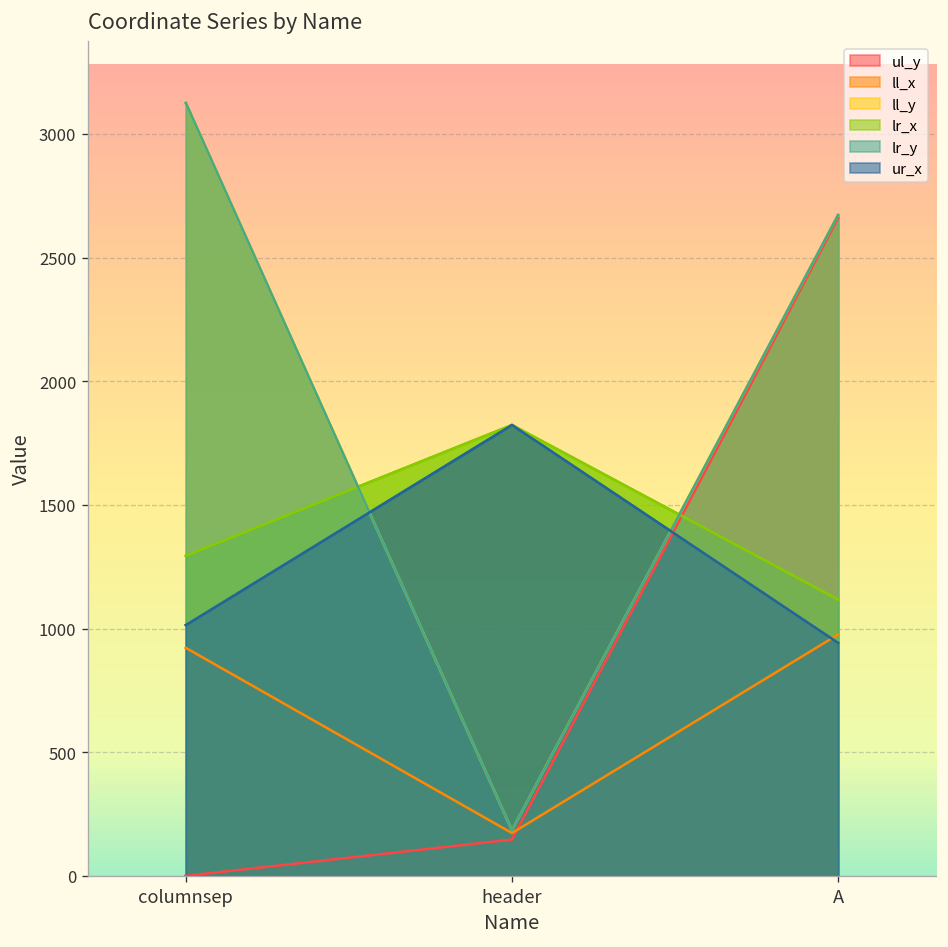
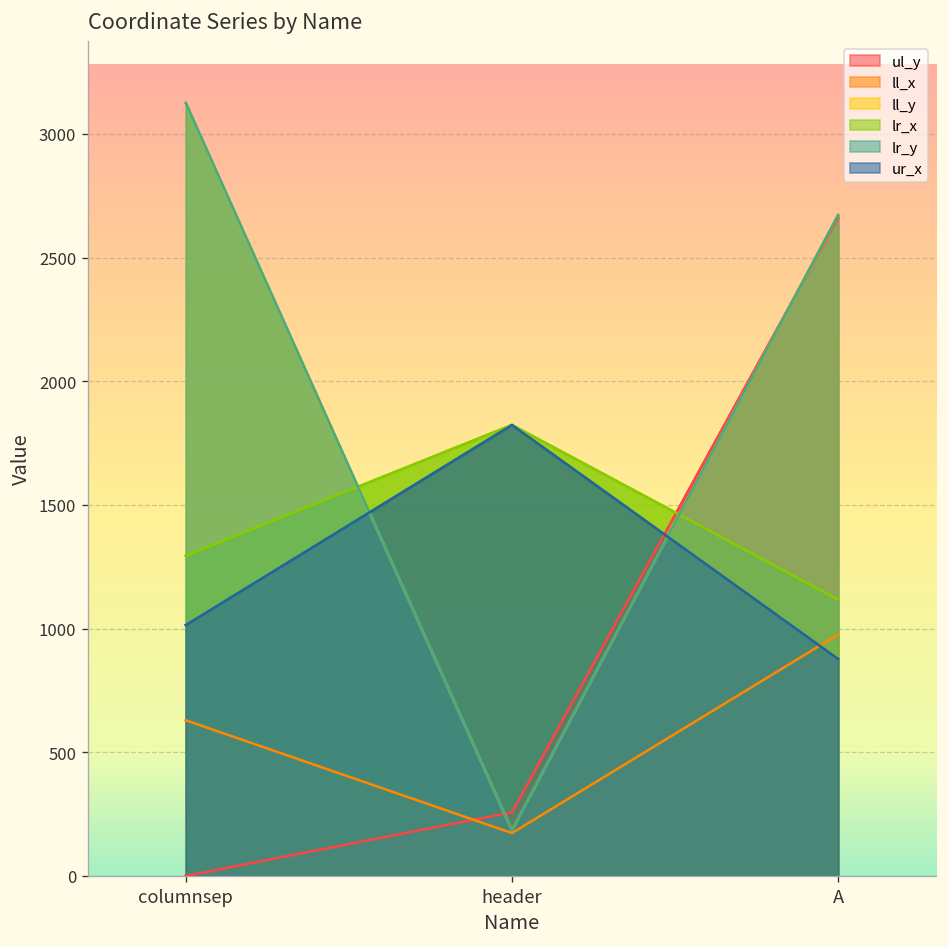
  {
    "ul_y": {
      "columnsep": 0,
-     "header": 150
+     "header": 260
    },
    "ll_x": {
-     "columnsep": 920,
+     "columnsep": 630,
      "A": 980
    },
    "lr_y": {
      "columnsep": 3130
    },
    "lr_x": {
      "columnsep": 1290,
      "A": 1120
    },
    "ur_x": {
      "columnsep": 1010,
-     "A": 940
+     "A": 880
    }
  }
